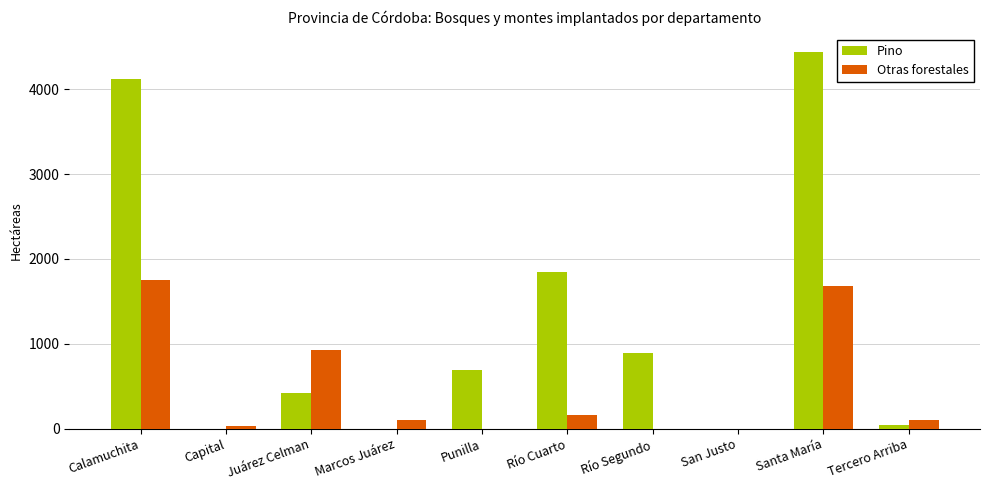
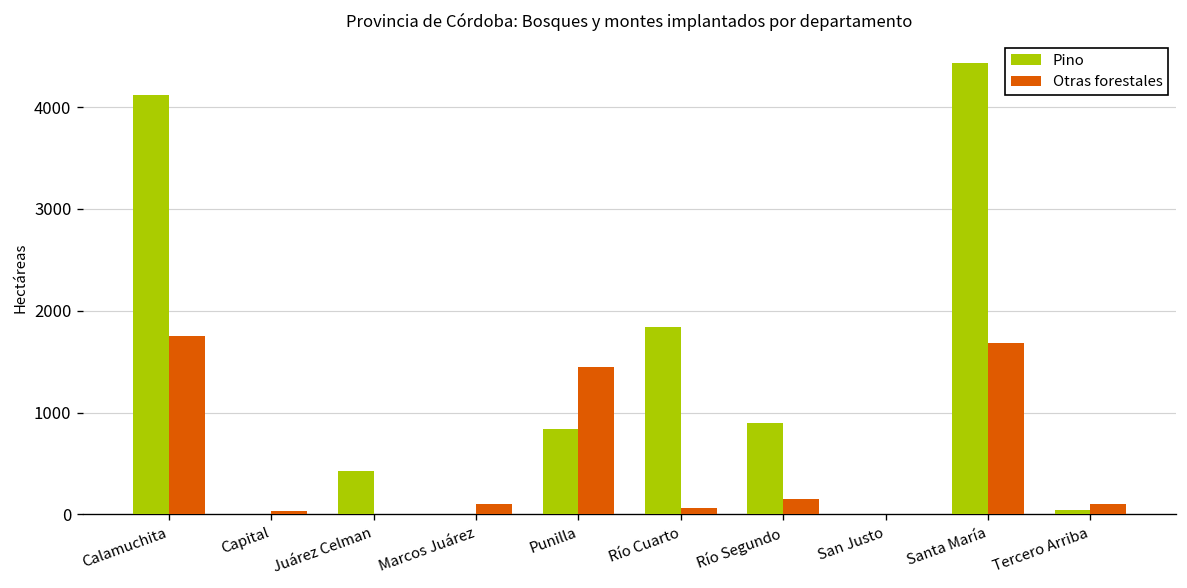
  {
    "Pino": {
      "Calamuchita": 4100,
      "Capital": 0,
      "Juárez Celman": 400,
      "Marcos Juárez": 0,
-     "Punilla": 700,
+     "Punilla": 800,
      "Río Cuarto": 1800,
      "Río Segundo": 900,
      "San Justo": 0,
      "Santa María": 4400,
      "Tercero Arriba": 0
    },
    "Otras forestales": {
      "Calamuchita": 1800,
      "Capital": 0,
-     "Juárez Celman": 900,
+     "Juárez Celman": 0,
      "Marcos Juárez": 100,
-     "Punilla": 0,
-     "Río Cuarto": 200,
-     "Río Segundo": 0,
+     "Punilla": 1500,
+     "Río Cuarto": 100,
+     "Río Segundo": 200,
      "San Justo": 0,
      "Santa María": 1700,
      "Tercero Arriba": 100
    }
  }
